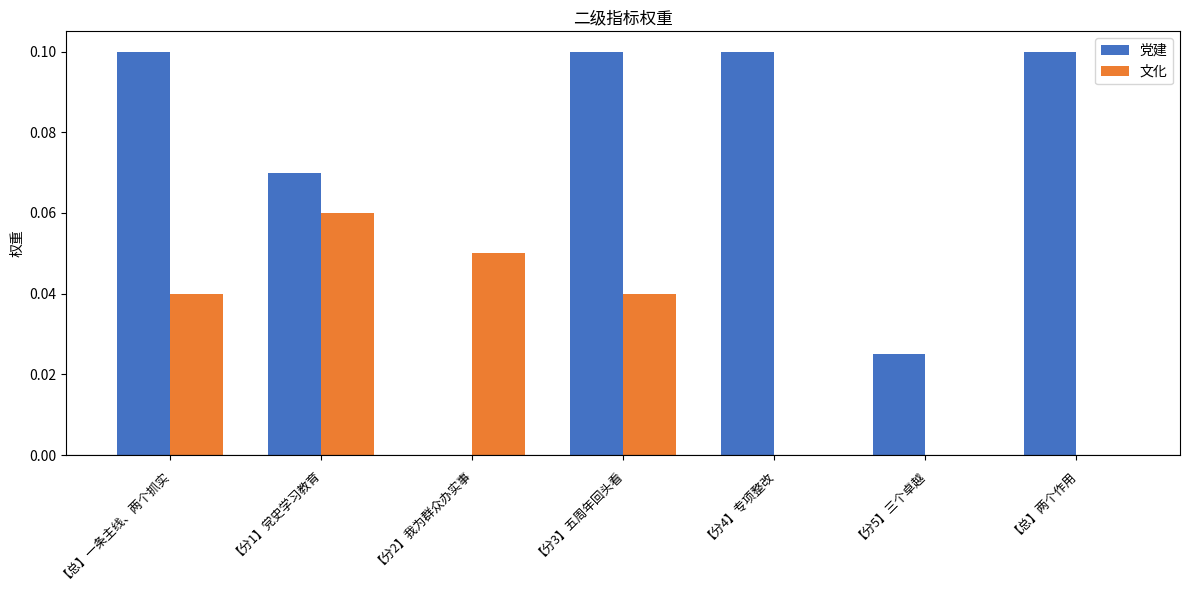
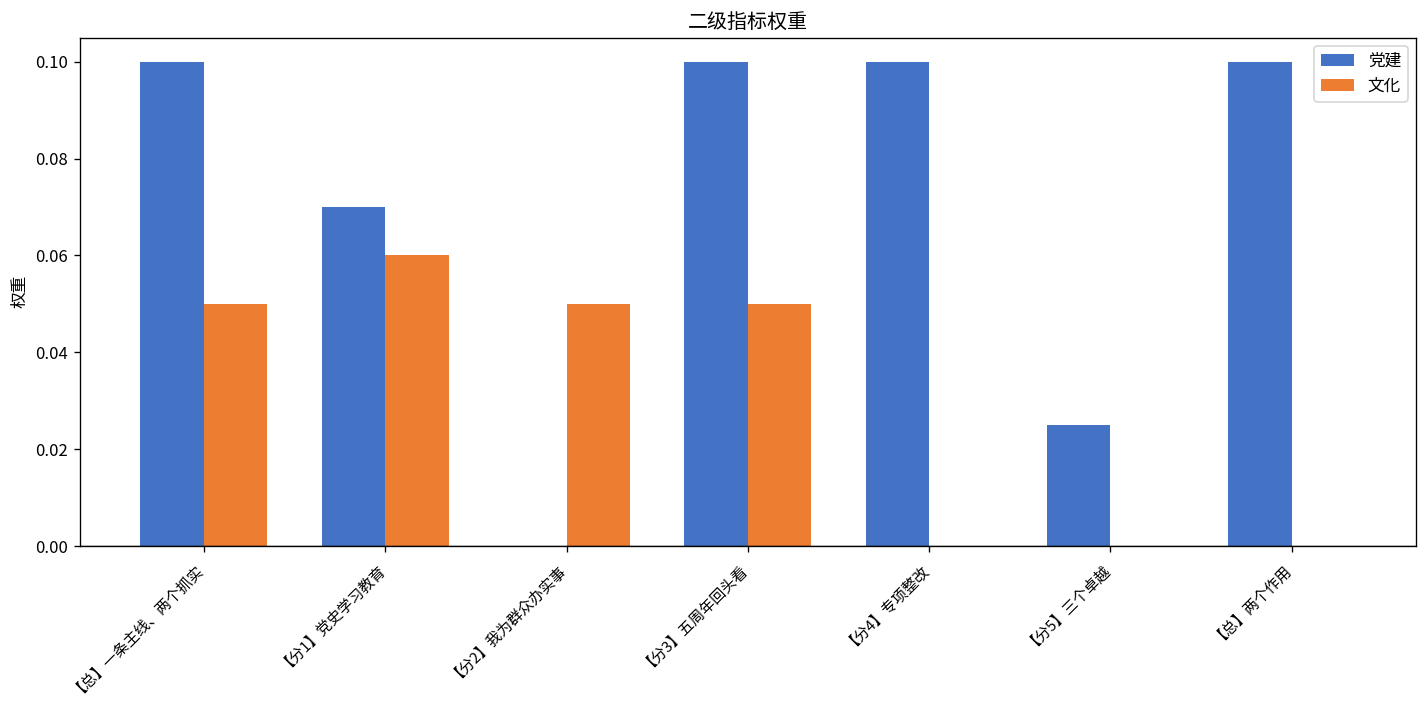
  {
    "党建": {
      "【总】一条主线、两个抓实": 0.10,
      "【分1】党史学习教育": 0.07,
      "【分2】我为群众办实事": 0.00,
      "【分3】五周年回头看": 0.10,
      "【分4】专项整改": 0.10,
      "【分5】三个卓越": 0.025,
      "【总】两个作用": 0.10
    },
    "文化": {
-     "【总】一条主线、两个抓实": 0.04,
+     "【总】一条主线、两个抓实": 0.05,
      "【分1】党史学习教育": 0.06,
      "【分2】我为群众办实事": 0.05,
-     "【分3】五周年回头看": 0.04,
+     "【分3】五周年回头看": 0.05,
      "【分4】专项整改": 0.00,
      "【分5】三个卓越": 0.00,
      "【总】两个作用": 0.00
    }
  }
